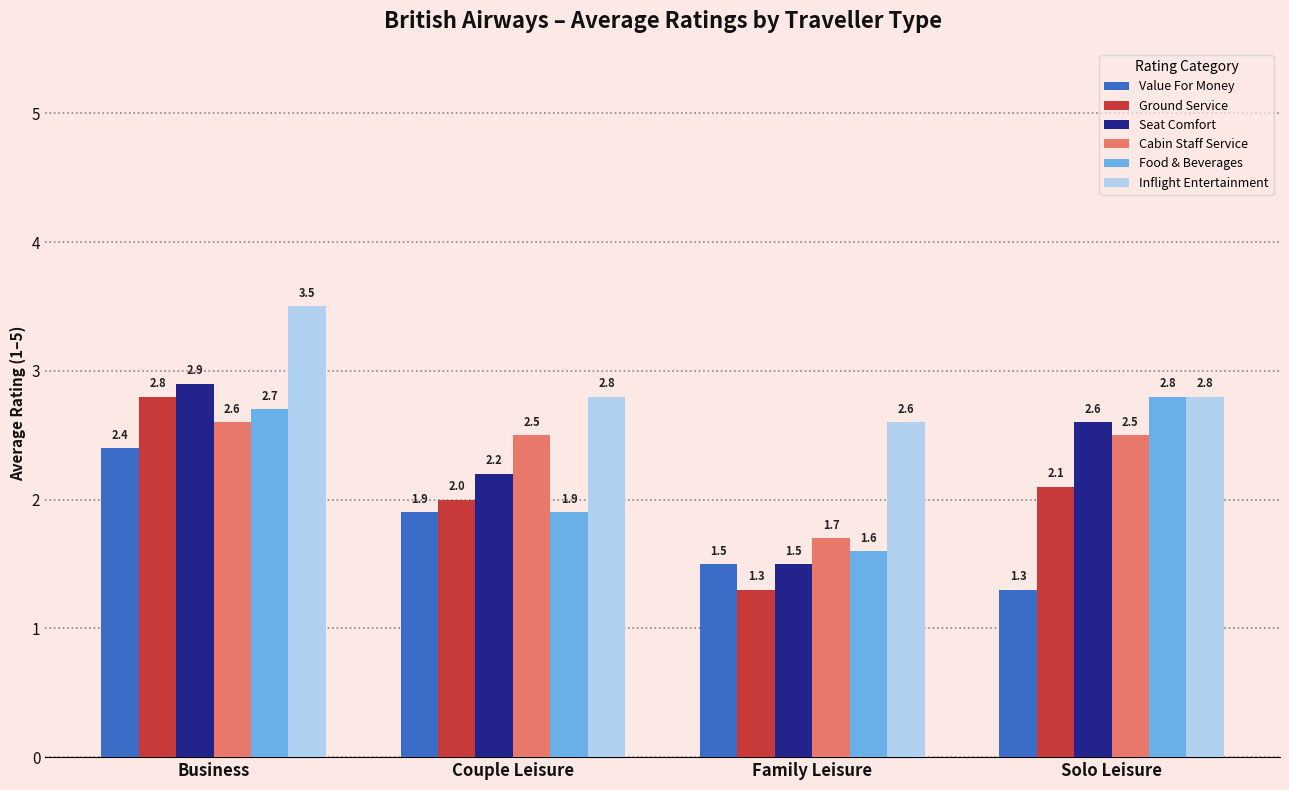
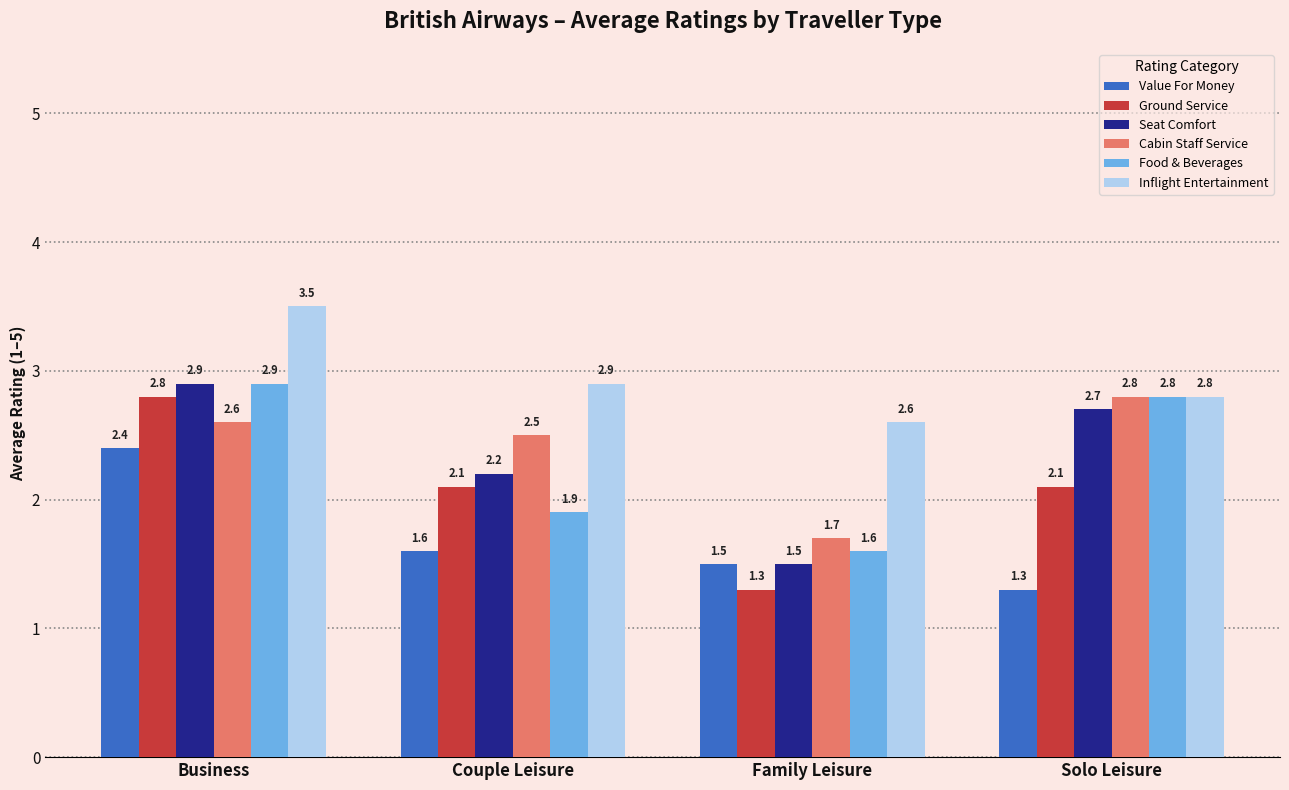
  {
    "Value For Money": {
      "Business": 2.4,
-     "Couple Leisure": 1.9,
+     "Couple Leisure": 1.6,
      "Family Leisure": 1.5,
      "Solo Leisure": 1.3
    },
    "Ground Service": {
      "Business": 2.8,
-     "Couple Leisure": 2.0,
+     "Couple Leisure": 2.1,
      "Family Leisure": 1.3,
      "Solo Leisure": 2.1
    },
    "Seat Comfort": {
      "Business": 2.9,
      "Couple Leisure": 2.2,
      "Family Leisure": 1.5,
-     "Solo Leisure": 2.6
+     "Solo Leisure": 2.7
    },
    "Cabin Staff Service": {
      "Business": 2.6,
      "Couple Leisure": 2.5,
      "Family Leisure": 1.7,
-     "Solo Leisure": 2.5
+     "Solo Leisure": 2.8
    },
    "Food & Beverages": {
-     "Business": 2.7,
+     "Business": 2.9,
      "Couple Leisure": 1.9,
      "Family Leisure": 1.6,
      "Solo Leisure": 2.8
    },
    "Inflight Entertainment": {
      "Business": 3.5,
-     "Couple Leisure": 2.8,
+     "Couple Leisure": 2.9,
      "Family Leisure": 2.6,
      "Solo Leisure": 2.8
    }
  }
